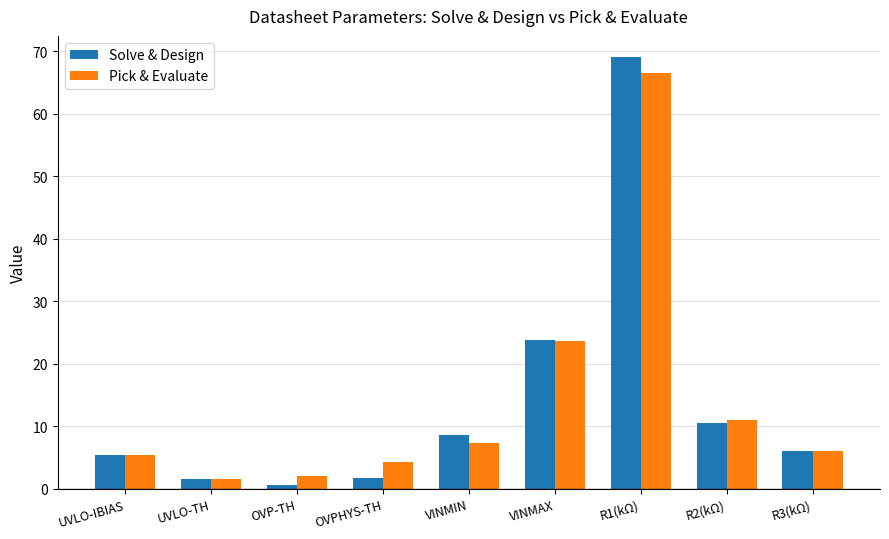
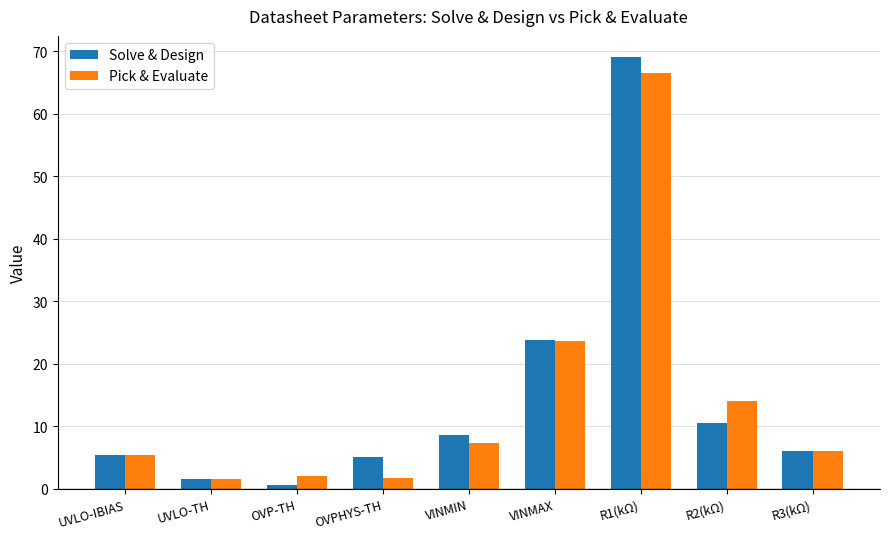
  {
    "Solve & Design": {
      "UVLO-IBIAS": 6,
      "UVLO-TH": 2,
      "OVP-TH": 1,
-     "OVPHYS-TH": 2,
+     "OVPHYS-TH": 5,
      "VINMIN": 9,
      "VINMAX": 24,
      "R1(kΩ)": 69,
      "R2(kΩ)": 11,
      "R3(kΩ)": 6
    },
    "Pick & Evaluate": {
      "UVLO-IBIAS": 6,
      "UVLO-TH": 2,
      "OVP-TH": 2,
-     "OVPHYS-TH": 4,
+     "OVPHYS-TH": 2,
      "VINMIN": 7,
      "VINMAX": 24,
      "R1(kΩ)": 67,
-     "R2(kΩ)": 11,
+     "R2(kΩ)": 14,
      "R3(kΩ)": 6
    }
  }
